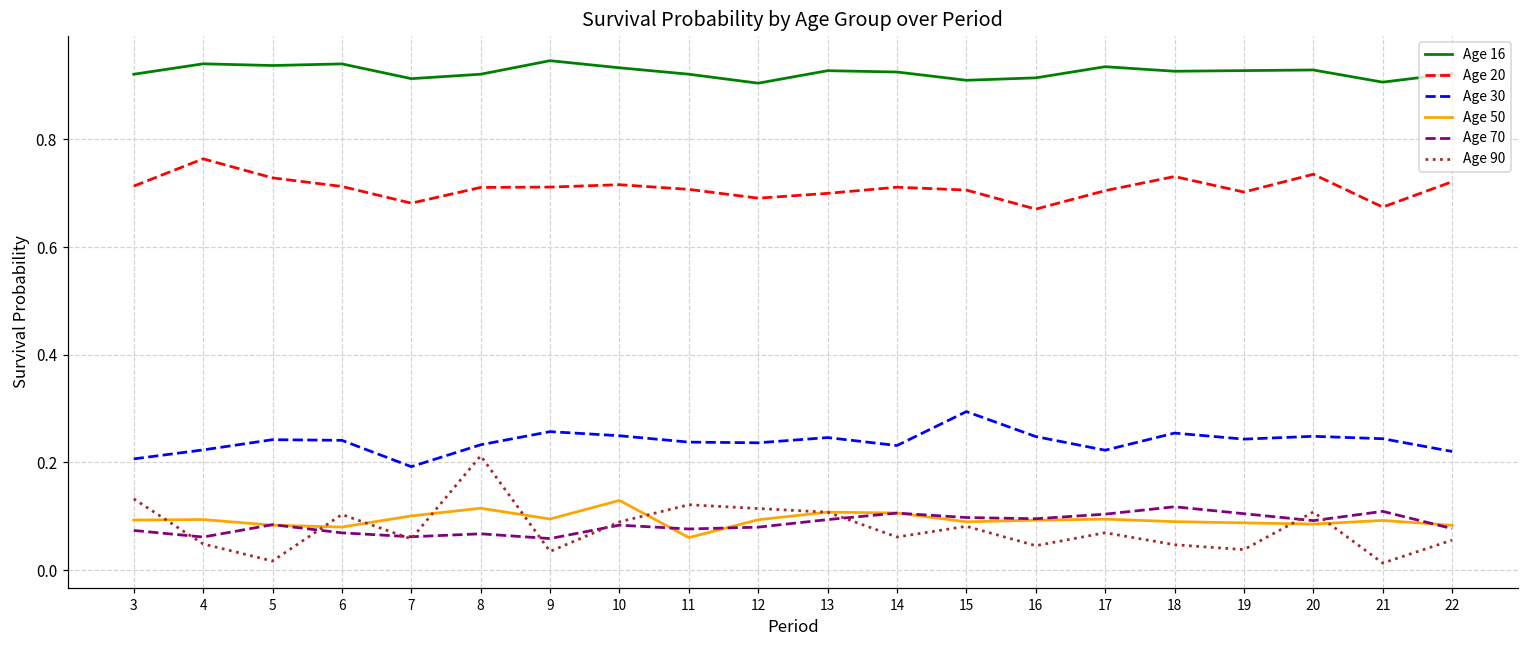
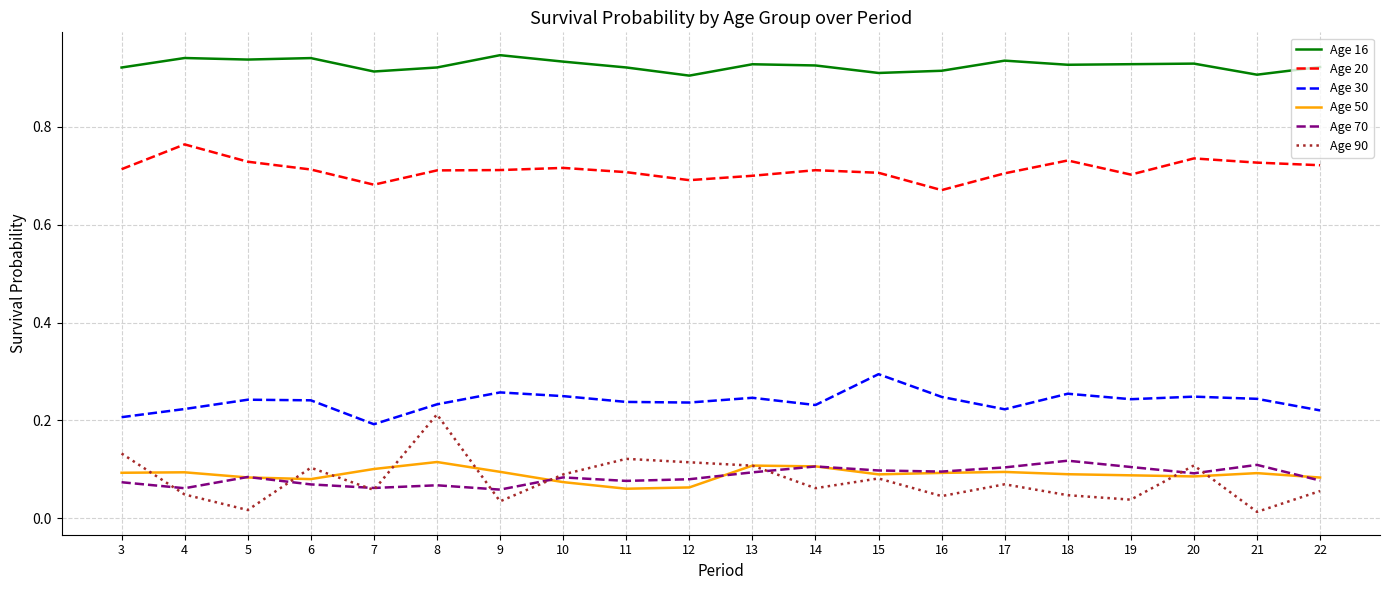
  {
    "Age 16": {
      "3": 0.92,
      "4": 0.94,
      "5": 0.94,
      "6": 0.94,
      "7": 0.91,
      "8": 0.92,
      "9": 0.95,
      "10": 0.93,
      "11": 0.92,
      "12": 0.90,
      "13": 0.93,
      "14": 0.93,
      "15": 0.91,
      "16": 0.91,
      "17": 0.94,
      "18": 0.93,
      "19": 0.93,
      "20": 0.93,
      "21": 0.91
    },
    "Age 20": {
      "3": 0.71,
      "4": 0.76,
      "5": 0.73,
      "6": 0.71,
      "7": 0.68,
      "8": 0.71,
      "9": 0.71,
      "10": 0.72,
      "11": 0.71,
      "12": 0.69,
      "13": 0.70,
      "14": 0.71,
      "15": 0.71,
      "16": 0.67,
      "17": 0.70,
      "18": 0.73,
      "19": 0.70,
      "20": 0.74,
-     "21": 0.67,
+     "21": 0.73,
      "22": 0.72
    },
    "Age 30": {
      "3": 0.21,
      "4": 0.22,
      "5": 0.24,
      "6": 0.24,
      "7": 0.19,
      "8": 0.23,
      "9": 0.26,
      "10": 0.25,
      "11": 0.24,
      "12": 0.24,
      "13": 0.25,
      "14": 0.23,
      "15": 0.29,
      "16": 0.25,
      "17": 0.22,
      "18": 0.25,
      "19": 0.24,
      "20": 0.25,
      "21": 0.24,
      "22": 0.22
    },
    "Age 50": {
      "3": 0.09,
      "4": 0.09,
      "6": 0.08,
      "7": 0.10,
      "8": 0.11,
      "9": 0.09,
-     "10": 0.13,
+     "10": 0.07,
      "11": 0.06,
-     "12": 0.09,
+     "12": 0.06,
      "15": 0.09,
      "17": 0.09,
      "18": 0.09,
      "19": 0.09,
      "20": 0.09,
      "21": 0.09,
      "22": 0.08
    },
    "Age 70": {
      "3": 0.07,
      "4": 0.06,
      "6": 0.07,
      "8": 0.07,
      "9": 0.06,
      "10": 0.08,
      "11": 0.08,
      "12": 0.08,
      "13": 0.09,
      "15": 0.10,
      "17": 0.10,
      "18": 0.12,
      "19": 0.10,
      "20": 0.09,
      "21": 0.11,
      "22": 0.08
    },
    "Age 90": {
      "3": 0.13,
      "4": 0.05,
      "5": 0.02,
      "6": 0.10,
      "8": 0.21,
      "9": 0.03,
      "10": 0.09,
      "11": 0.12,
      "12": 0.11,
      "14": 0.06,
      "15": 0.08,
      "16": 0.05,
      "17": 0.07,
      "18": 0.05,
      "19": 0.04,
      "20": 0.11,
      "21": 0.01,
      "22": 0.06
    }
  }
